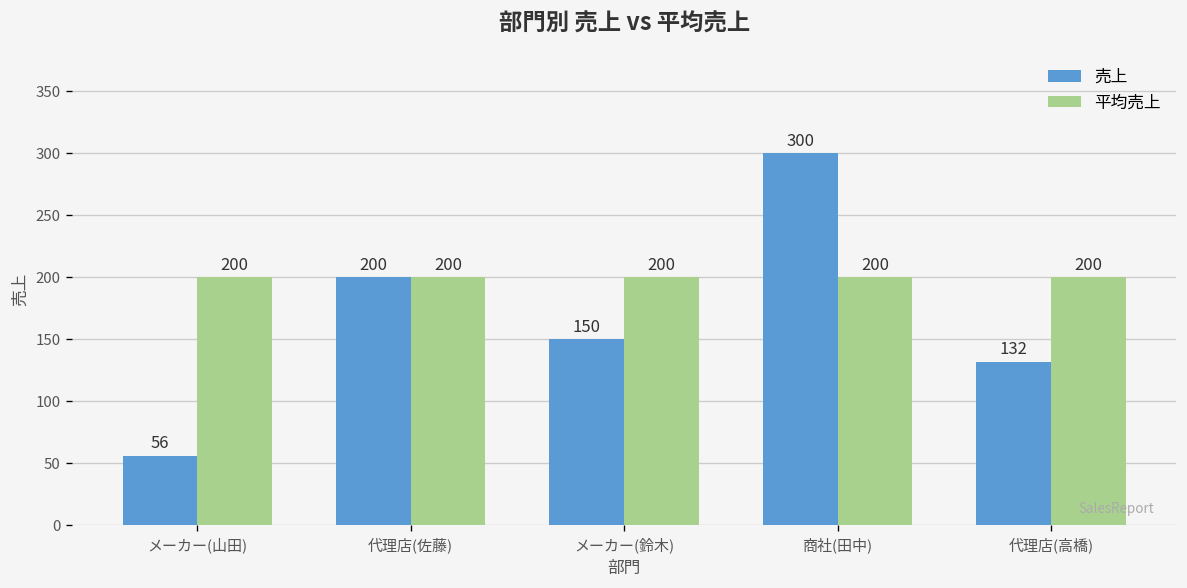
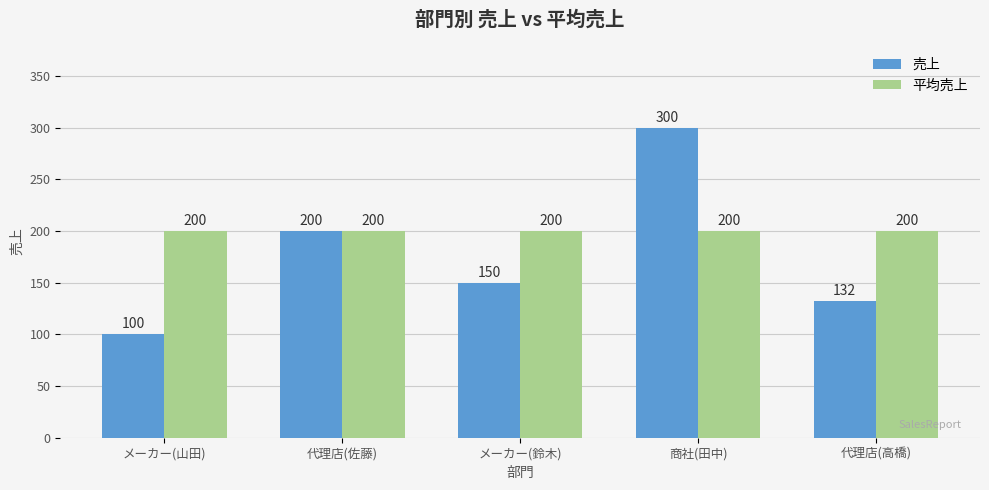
  {
    "売上": {
-     "メーカー(山田)": 56,
+     "メーカー(山田)": 100,
      "代理店(佐藤)": 200,
      "メーカー(鈴木)": 150,
      "商社(田中)": 300,
      "代理店(高橋)": 132
    },
    "平均売上": {
      "メーカー(山田)": 200,
      "代理店(佐藤)": 200,
      "メーカー(鈴木)": 200,
      "商社(田中)": 200,
      "代理店(高橋)": 200
    }
  }
